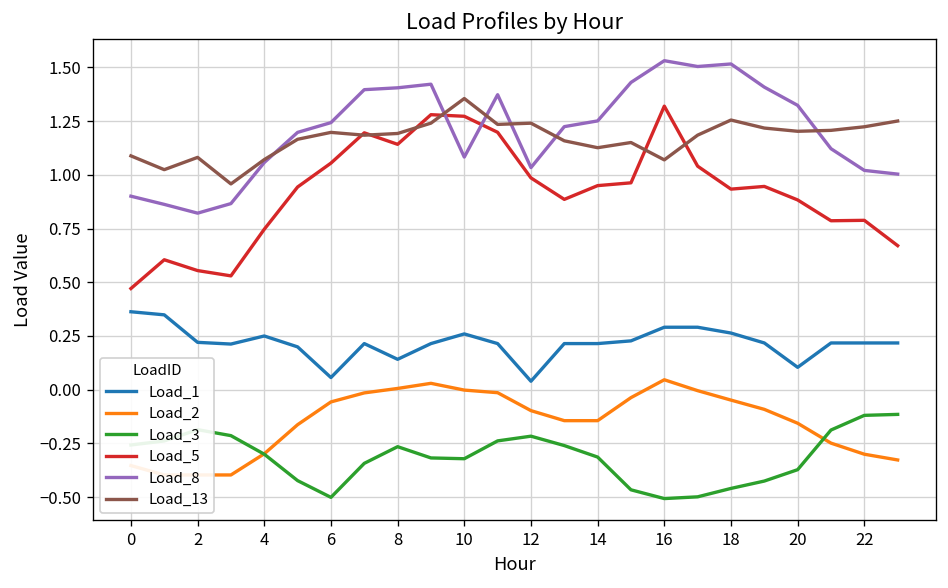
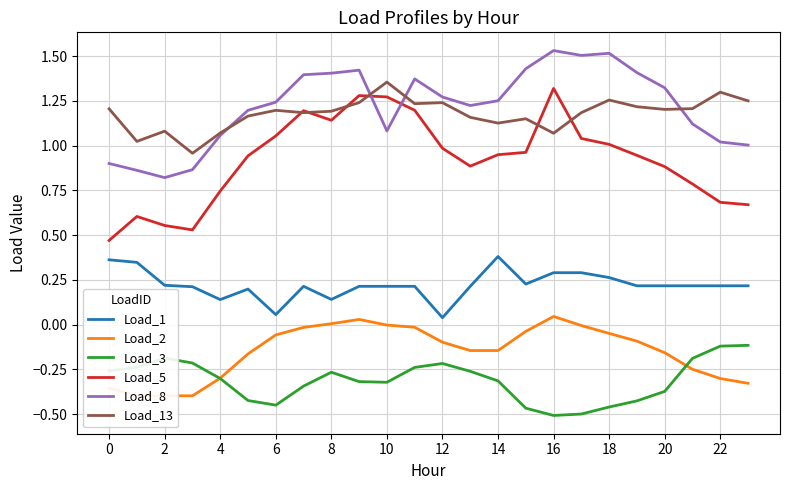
  {
    "Load_1": {
      "0": 0.36,
      "2": 0.22,
-     "4": 0.25,
+     "4": 0.14,
      "6": 0.06,
      "8": 0.14,
-     "10": 0.26,
+     "10": 0.21,
      "12": 0.04,
-     "14": 0.21,
+     "14": 0.38,
      "16": 0.29,
      "18": 0.26,
-     "20": 0.10,
+     "20": 0.22,
      "22": 0.22
    },
    "Load_2": {
      "6": -0.06,
      "8": 0.01,
      "10": 0.00,
      "12": -0.10,
      "14": -0.14,
      "16": 0.05,
      "18": -0.05,
      "20": -0.16,
      "22": -0.30
    },
    "Load_3": {
-     "6": -0.50,
+     "6": -0.45,
      "8": -0.27,
      "10": -0.32,
      "12": -0.22,
      "14": -0.31,
      "16": -0.51,
      "18": -0.46,
      "20": -0.37,
      "22": -0.12
    },
    "Load_5": {
      "0": 0.47,
      "2": 0.55,
      "4": 0.75,
      "6": 1.05,
      "8": 1.14,
      "10": 1.27,
      "12": 0.99,
      "14": 0.95,
      "16": 1.32,
-     "18": 0.93,
+     "18": 1.01,
      "20": 0.88,
-     "22": 0.79
+     "22": 0.68
    },
    "Load_8": {
      "0": 0.90,
      "2": 0.82,
      "6": 1.24,
      "8": 1.41,
      "10": 1.08,
-     "12": 1.03,
+     "12": 1.27,
      "14": 1.25,
      "16": 1.53,
      "18": 1.52,
      "20": 1.32,
      "22": 1.02
    },
    "Load_13": {
-     "0": 1.09,
+     "0": 1.21,
      "2": 1.08,
      "6": 1.20,
      "8": 1.19,
      "10": 1.36,
      "12": 1.24,
      "14": 1.13,
      "16": 1.07,
      "18": 1.26,
      "20": 1.20,
-     "22": 1.22
+     "22": 1.30
    }
  }
